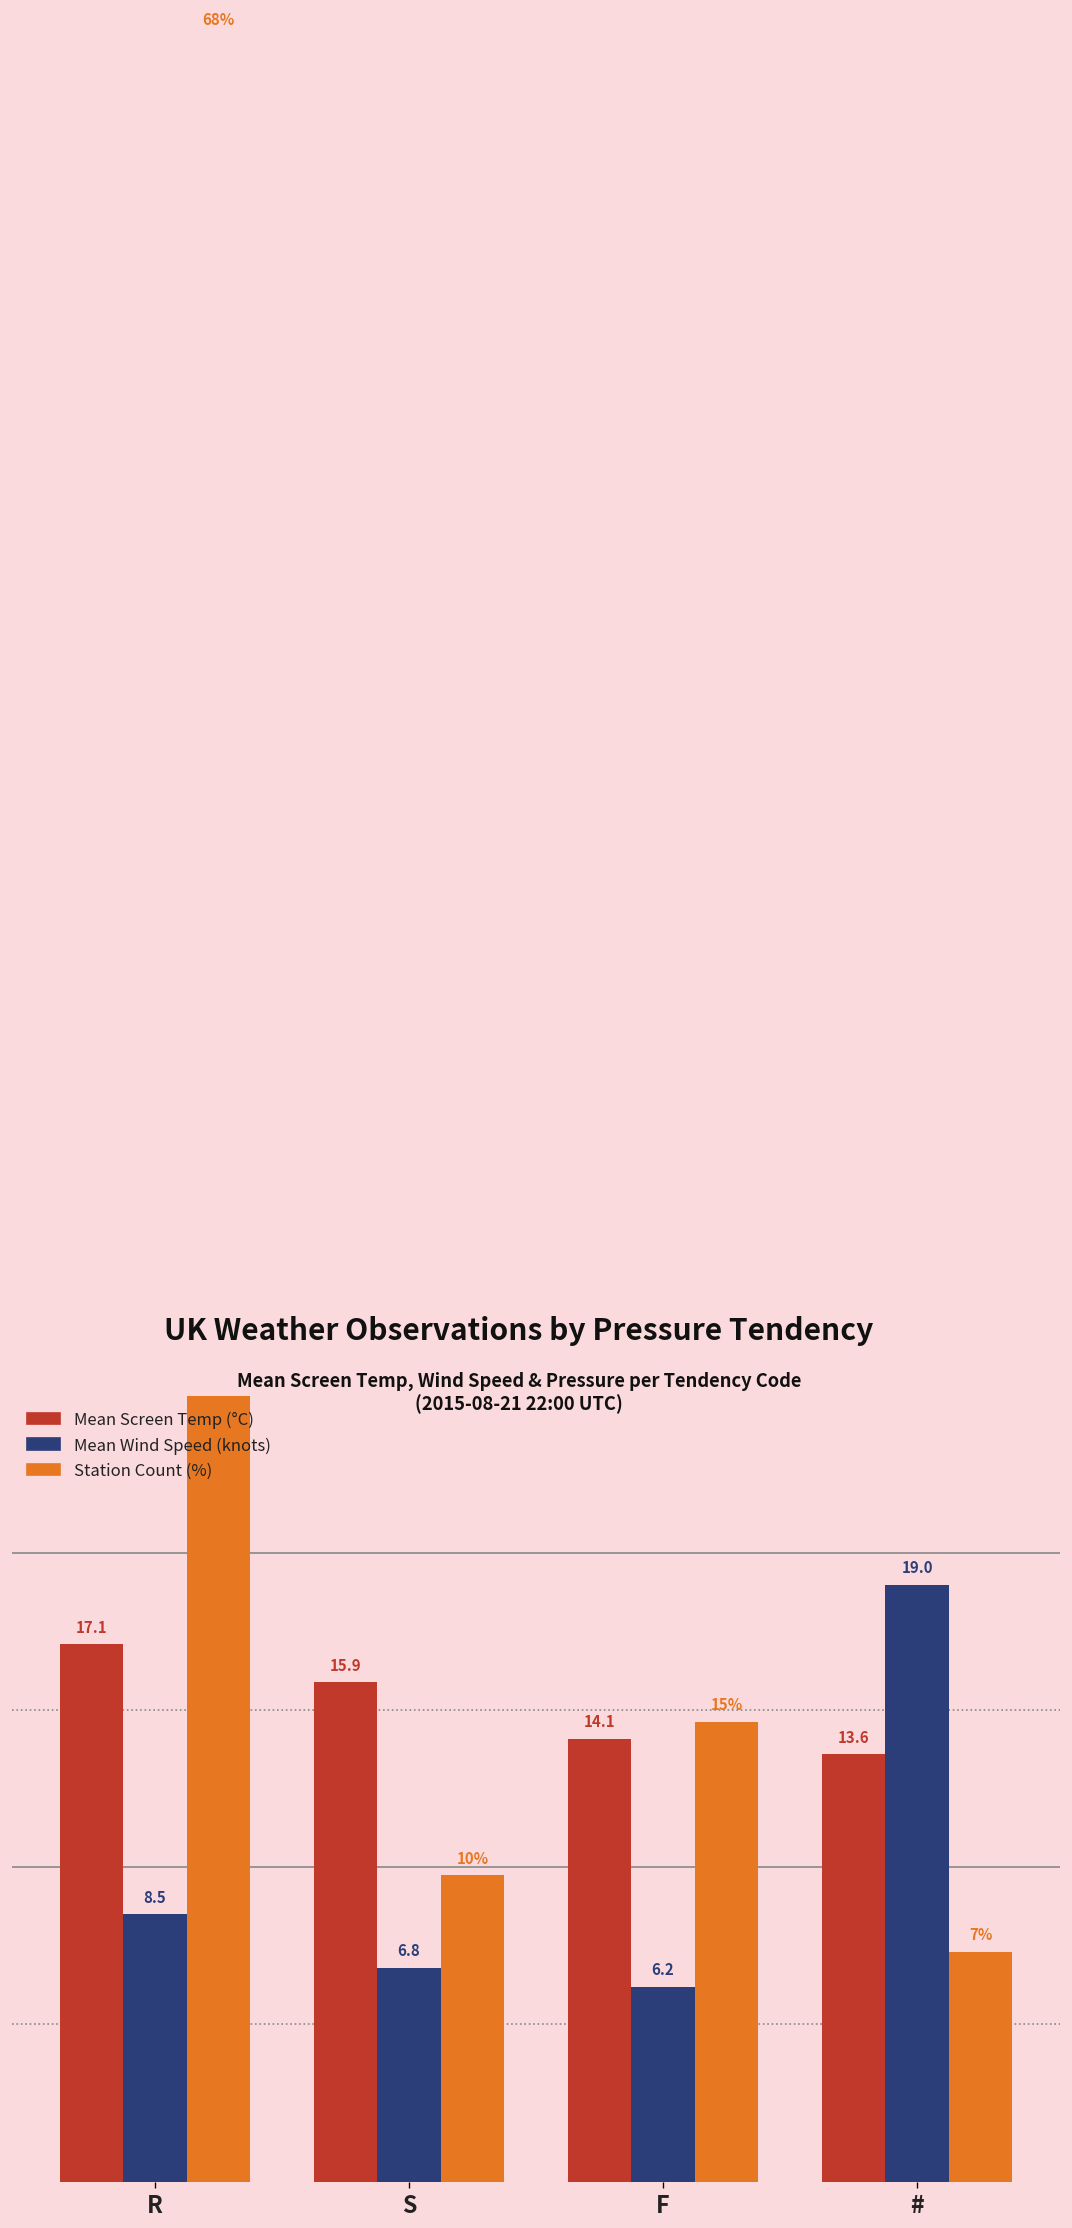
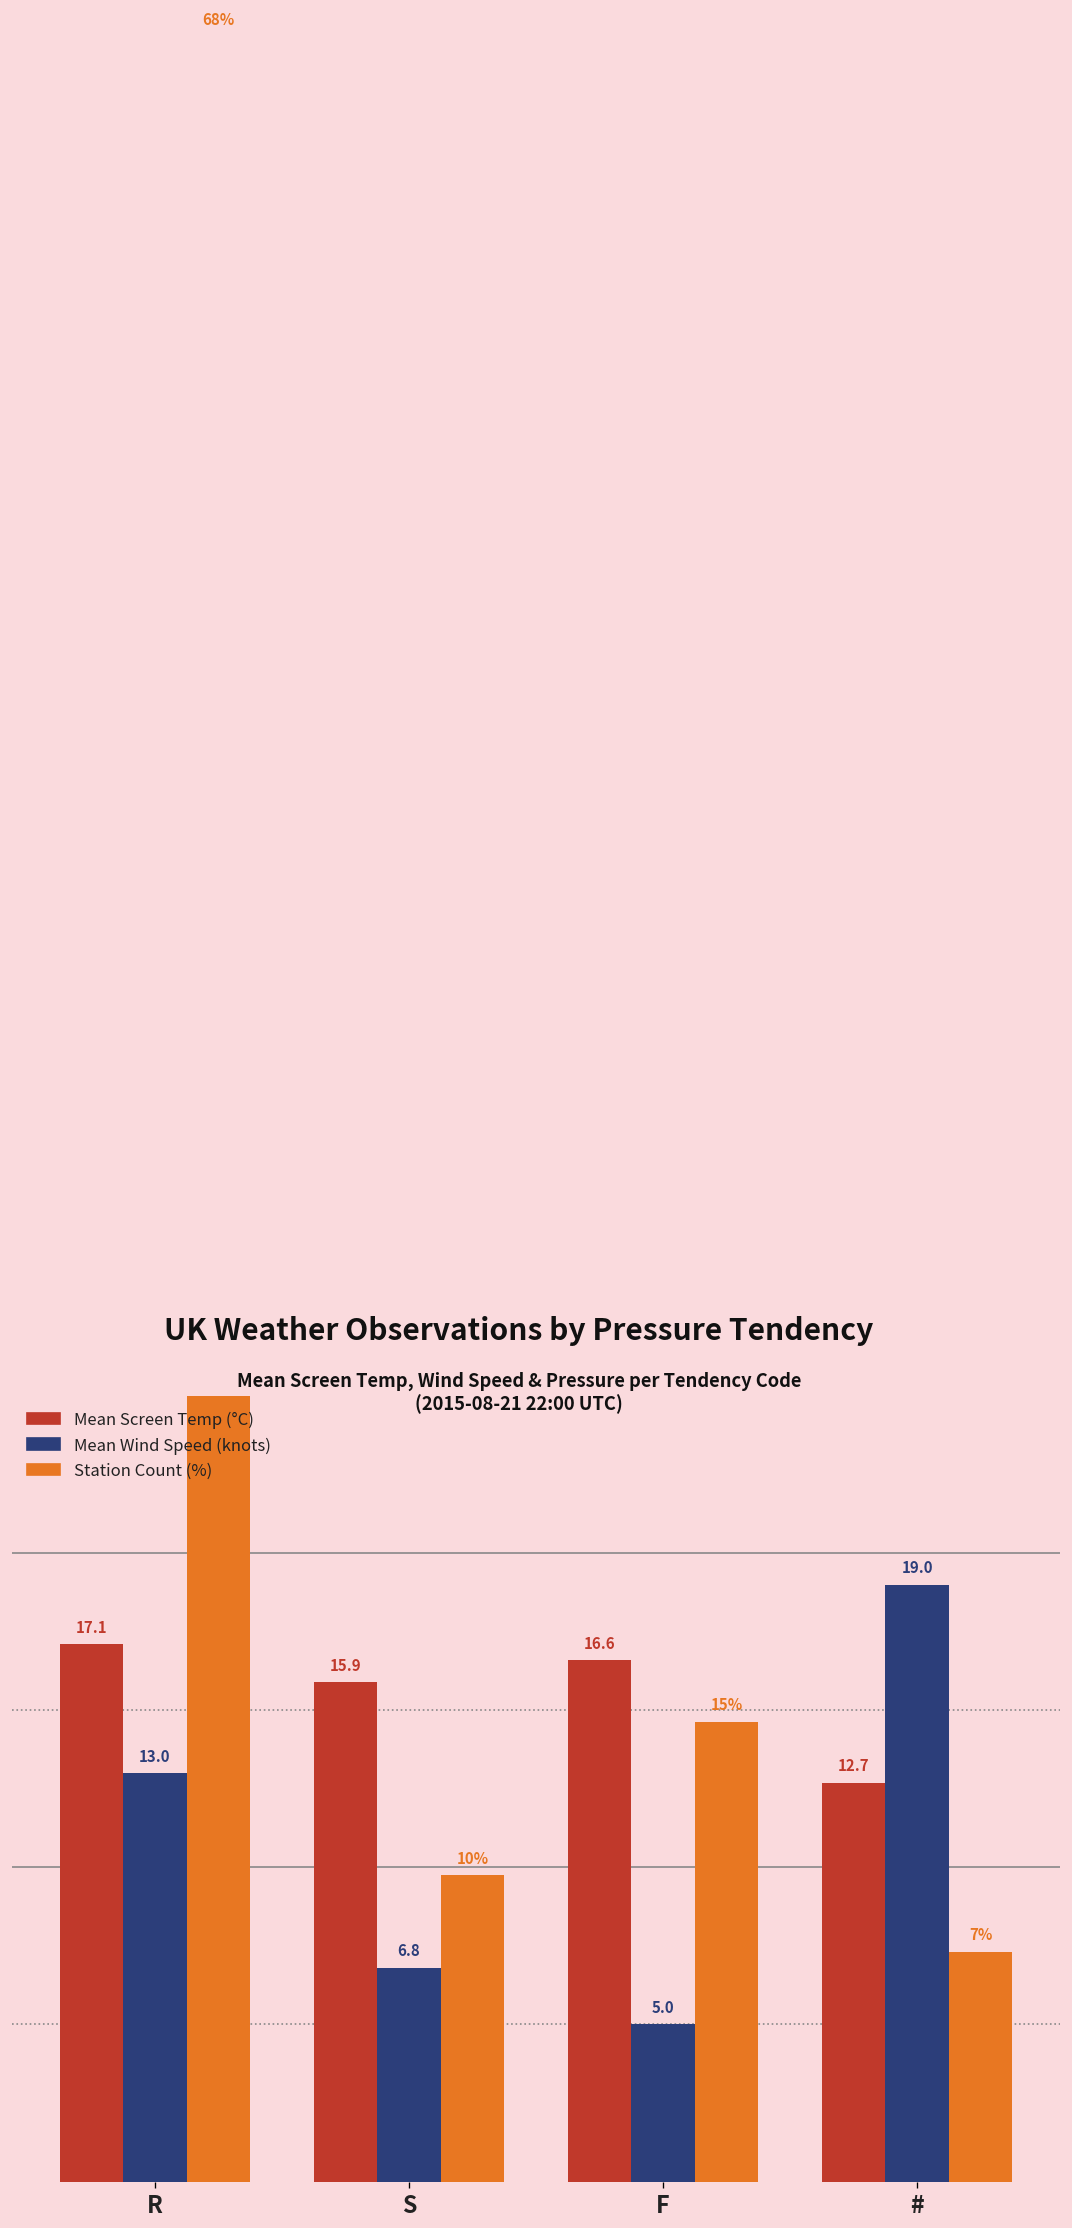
  {
    "Mean Screen Temp (°C)": {
      "R": "17.1",
      "S": "15.9",
-     "F": "14.1",
-     "#": "13.6"
+     "F": "16.6",
+     "#": "12.7"
    },
    "Mean Wind Speed (knots)": {
-     "R": "8.5",
+     "R": "13.0",
      "S": "6.8",
-     "F": "6.2",
+     "F": "5.0",
      "#": "19.0"
    },
    "Station Count (%)": {
      "S": "10%",
      "F": "15%",
      "#": "7%"
    }
  }
